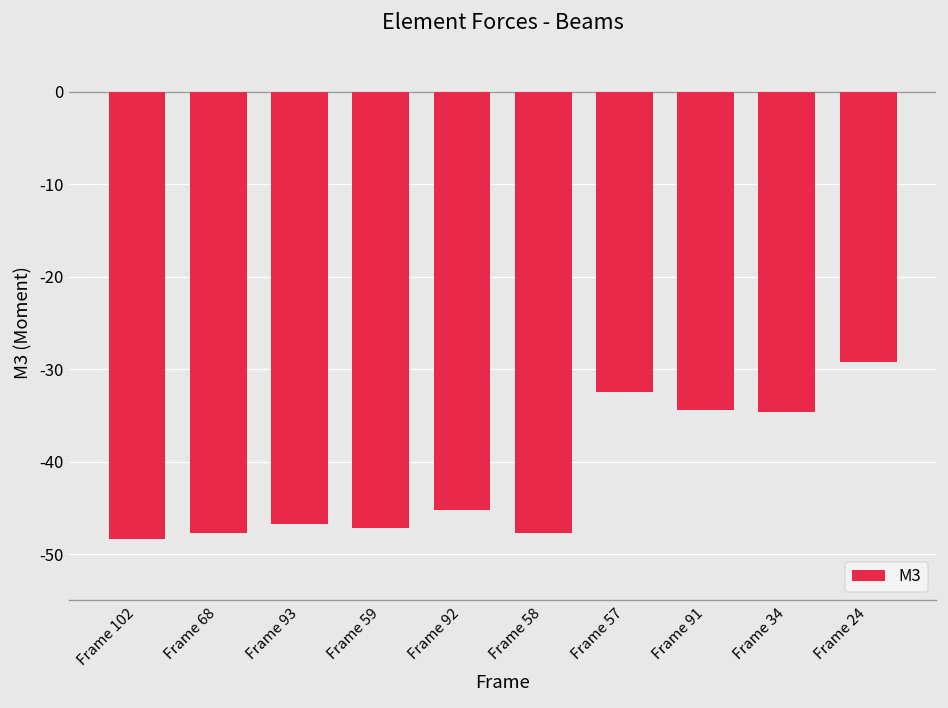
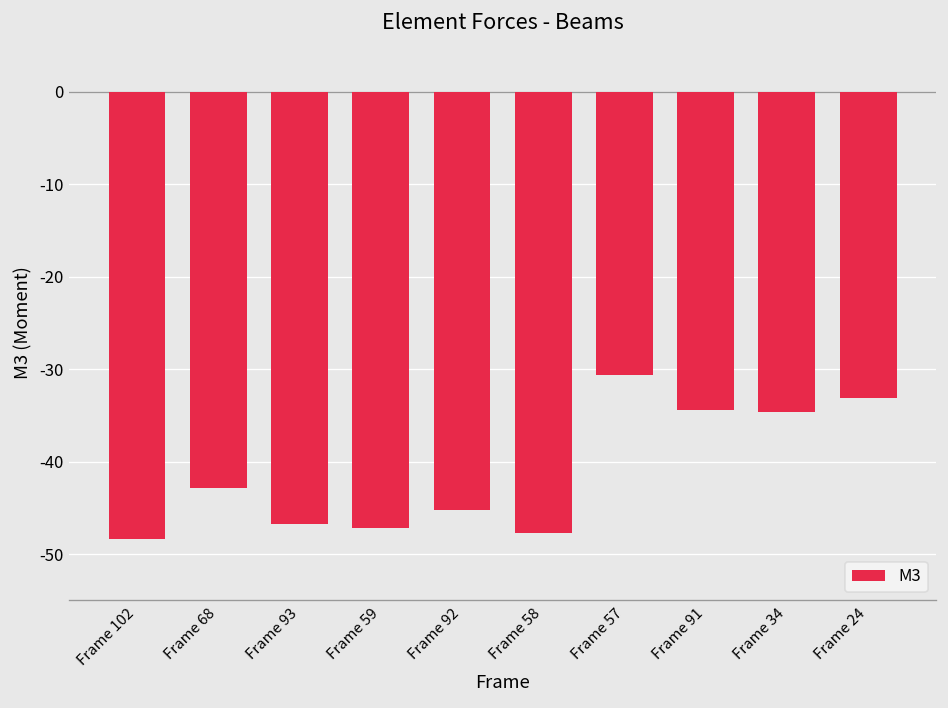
  {
    "Frame 102": -48,
-   "Frame 68": -48,
+   "Frame 68": -43,
    "Frame 93": -47,
    "Frame 59": -47,
    "Frame 92": -45,
    "Frame 58": -48,
-   "Frame 57": -32,
+   "Frame 57": -31,
    "Frame 91": -34,
    "Frame 34": -35,
-   "Frame 24": -29
+   "Frame 24": -33
  }
